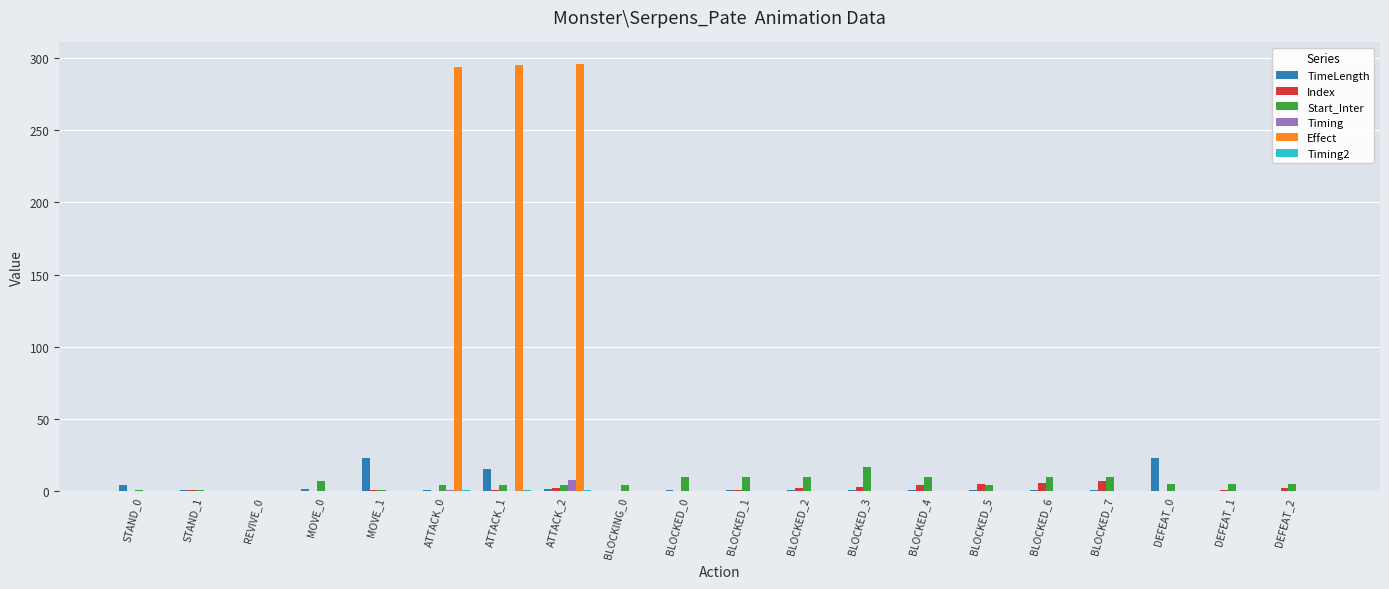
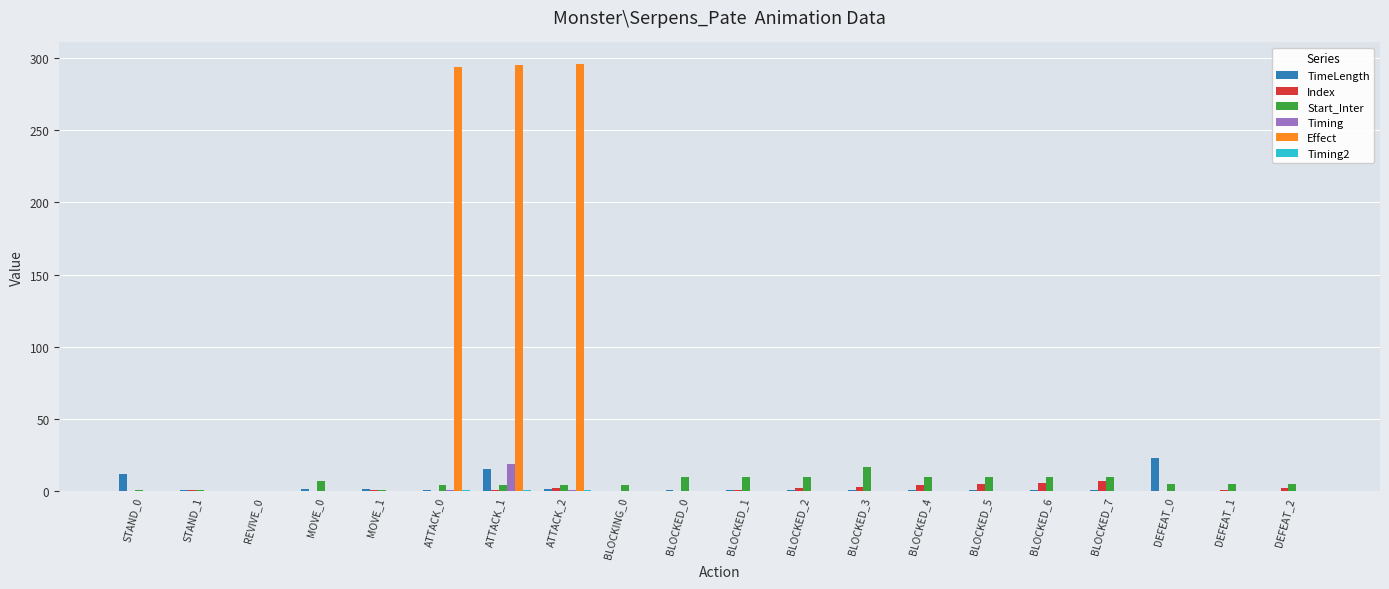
  {
    "TimeLength": {
-     "STAND_0": 4,
+     "STAND_0": 12,
      "REVIVE_0": 0,
-     "MOVE_1": 23,
+     "MOVE_1": 1,
      "ATTACK_1": 15,
      "DEFEAT_0": 23
    },
    "Index": {
      "STAND_0": 0,
      "REVIVE_0": 0,
      "MOVE_0": 0,
      "ATTACK_0": 0,
      "ATTACK_2": 2,
      "BLOCKING_0": 0,
      "BLOCKED_0": 0,
      "BLOCKED_2": 2,
      "BLOCKED_3": 3,
      "BLOCKED_4": 4,
      "BLOCKED_5": 5,
      "BLOCKED_6": 6,
      "BLOCKED_7": 7,
      "DEFEAT_0": 0,
      "DEFEAT_2": 2
    },
    "Start_Inter": {
      "REVIVE_0": 0,
      "MOVE_0": 7,
      "ATTACK_0": 4,
      "ATTACK_1": 4,
      "ATTACK_2": 4,
      "BLOCKING_0": 4,
      "BLOCKED_0": 10,
      "BLOCKED_1": 10,
      "BLOCKED_2": 10,
      "BLOCKED_3": 17,
      "BLOCKED_4": 10,
-     "BLOCKED_5": 4,
+     "BLOCKED_5": 10,
      "BLOCKED_6": 10,
      "BLOCKED_7": 10,
      "DEFEAT_0": 5,
      "DEFEAT_1": 5,
      "DEFEAT_2": 5
    },
    "Timing": {
      "STAND_0": 0,
      "STAND_1": 0,
      "REVIVE_0": 0,
      "MOVE_0": 0,
      "MOVE_1": 0,
-     "ATTACK_1": 1,
-     "ATTACK_2": 8,
+     "ATTACK_1": 19,
+     "ATTACK_2": 1,
      "BLOCKING_0": 0,
      "BLOCKED_0": 0,
      "BLOCKED_1": 0,
      "BLOCKED_2": 0,
      "BLOCKED_3": 0,
      "BLOCKED_4": 0,
      "BLOCKED_5": 0,
      "BLOCKED_6": 0,
      "BLOCKED_7": 0,
      "DEFEAT_0": 0,
      "DEFEAT_1": 0,
      "DEFEAT_2": 0
    },
    "Effect": {
      "STAND_0": 0,
      "STAND_1": 0,
      "REVIVE_0": 0,
      "MOVE_0": 0,
      "MOVE_1": 0,
      "ATTACK_0": 294,
      "ATTACK_1": 295,
      "ATTACK_2": 296,
      "BLOCKING_0": 0,
      "BLOCKED_0": 0,
      "BLOCKED_1": 0,
      "BLOCKED_2": 0,
      "BLOCKED_3": 0,
      "BLOCKED_4": 0,
      "BLOCKED_5": 0,
      "BLOCKED_6": 0,
      "BLOCKED_7": 0,
      "DEFEAT_0": 0,
      "DEFEAT_1": 0,
      "DEFEAT_2": 0
    },
    "Timing2": {
      "STAND_0": 0,
      "STAND_1": 0,
      "REVIVE_0": 0,
      "MOVE_0": 0,
      "MOVE_1": 0,
      "BLOCKING_0": 0,
      "BLOCKED_0": 0,
      "BLOCKED_1": 0,
      "BLOCKED_2": 0,
      "BLOCKED_3": 0,
      "BLOCKED_4": 0,
      "BLOCKED_5": 0,
      "BLOCKED_6": 0,
      "BLOCKED_7": 0,
      "DEFEAT_0": 0,
      "DEFEAT_1": 0,
      "DEFEAT_2": 0
    }
  }
